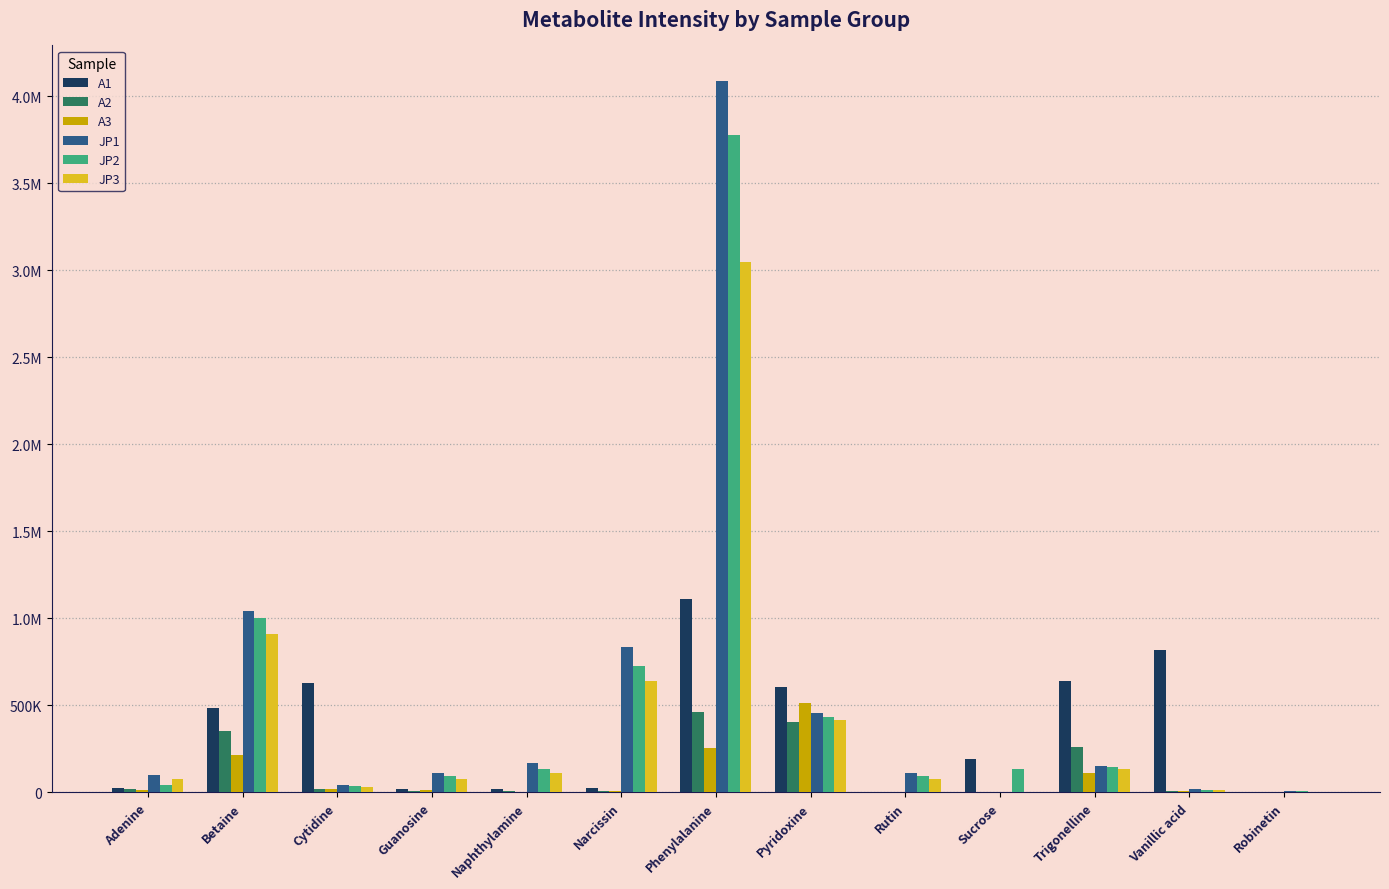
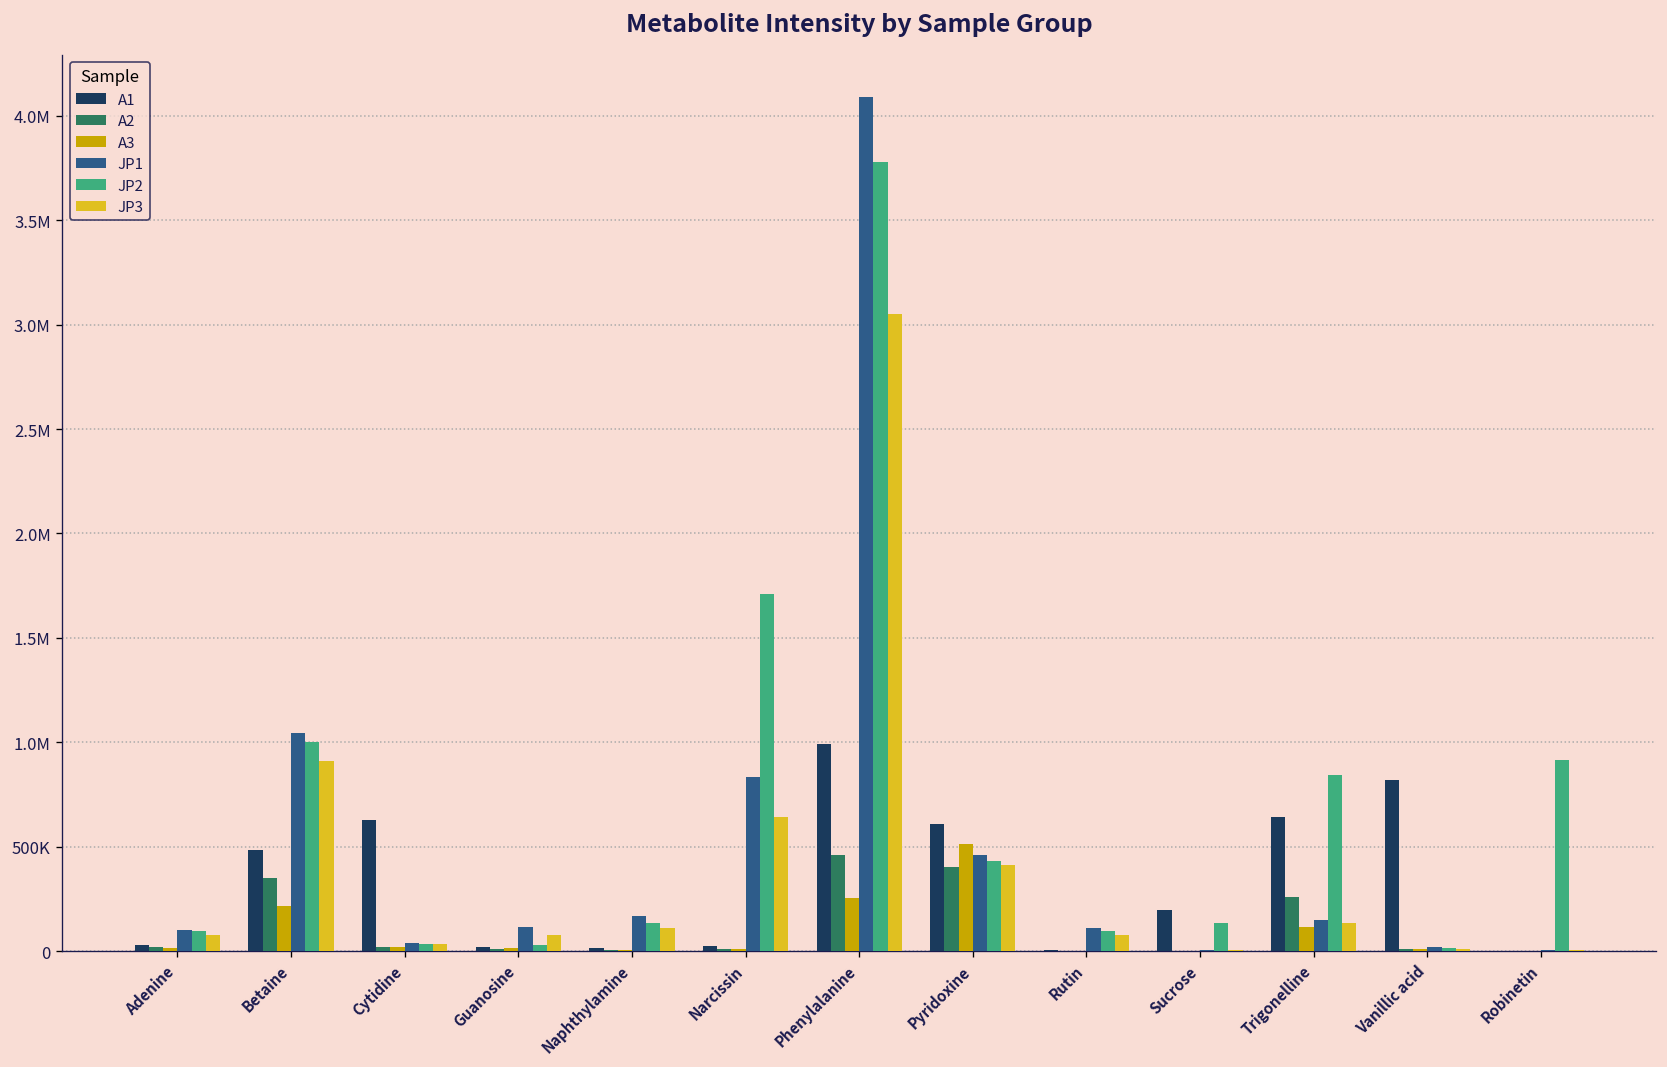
  {
    "A1": {
      "Adenine": 30000,
      "Betaine": 480000,
      "Cytidine": 630000,
      "Guanosine": 20000,
      "Naphthylamine": 20000,
      "Narcissin": 20000,
-     "Phenylalanine": 1110000,
+     "Phenylalanine": 990000,
      "Pyridoxine": 610000,
      "Sucrose": 190000,
      "Trigonelline": 640000,
      "Vanillic acid": 820000
    },
    "JP2": {
-     "Adenine": 50000,
+     "Adenine": 90000,
      "Betaine": 1000000,
      "Cytidine": 40000,
-     "Guanosine": 100000,
+     "Guanosine": 30000,
      "Naphthylamine": 130000,
-     "Narcissin": 730000,
+     "Narcissin": 1710000,
      "Phenylalanine": 3780000,
      "Pyridoxine": 430000,
      "Rutin": 90000,
      "Sucrose": 140000,
-     "Trigonelline": 140000,
+     "Trigonelline": 840000,
      "Vanillic acid": 20000,
-     "Robinetin": 10000
+     "Robinetin": 920000
    }
  }
